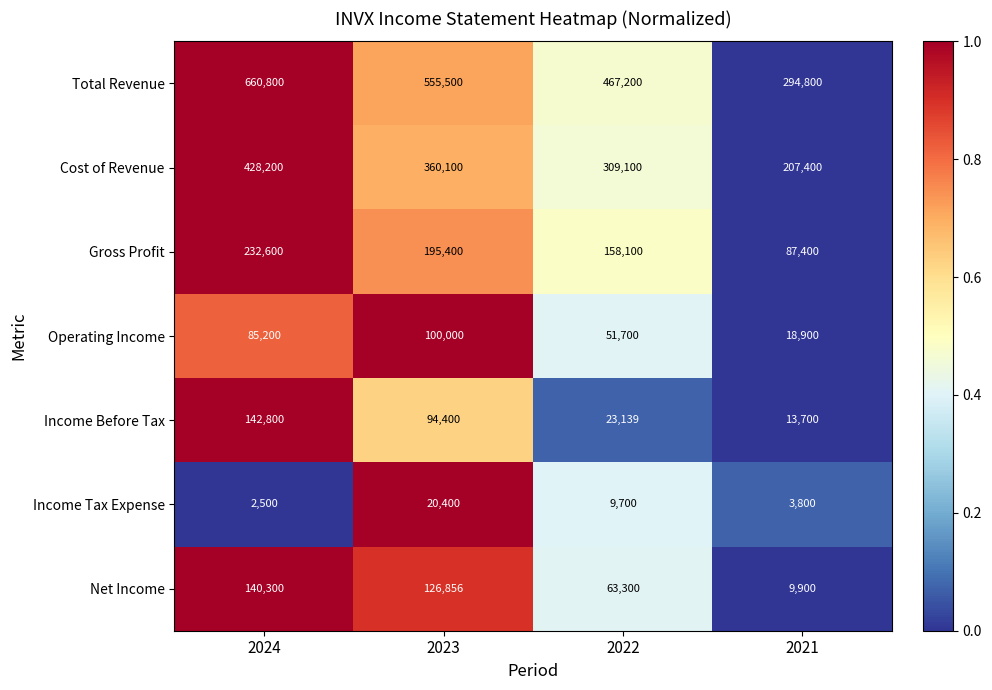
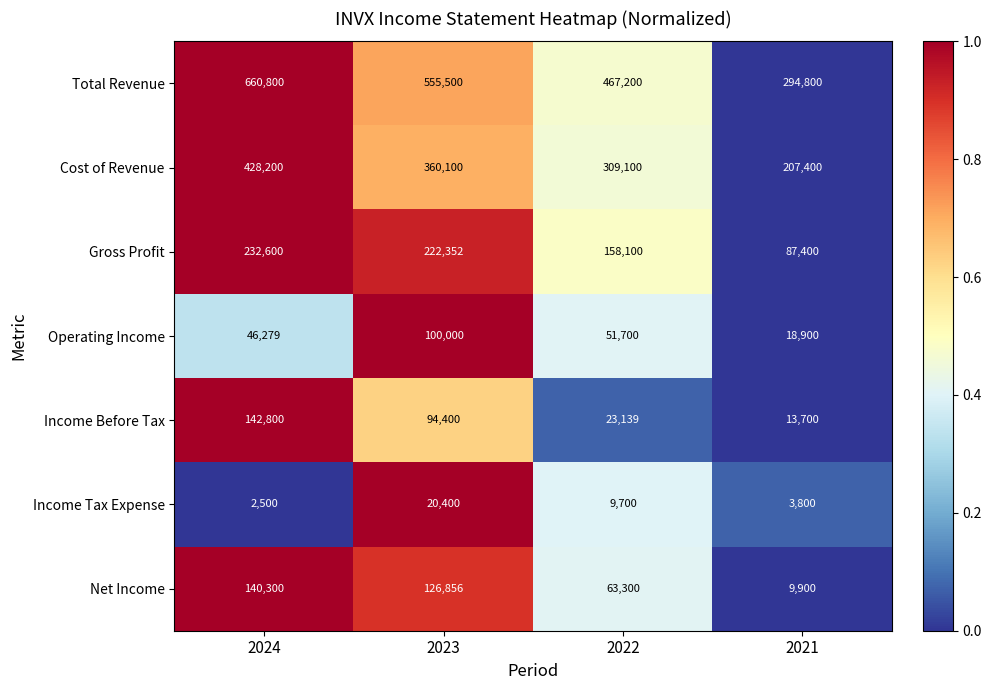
  {
    "Total Revenue": {
      "2024": "660,800",
      "2023": "555,500",
      "2022": "467,200",
      "2021": "294,800"
    },
    "Cost of Revenue": {
      "2024": "428,200",
      "2023": "360,100",
      "2022": "309,100",
      "2021": "207,400"
    },
    "Gross Profit": {
      "2024": "232,600",
-     "2023": "195,400",
+     "2023": "222,352",
      "2022": "158,100",
      "2021": "87,400"
    },
    "Operating Income": {
-     "2024": "85,200",
+     "2024": "46,279",
      "2023": "100,000",
      "2022": "51,700",
      "2021": "18,900"
    },
    "Income Before Tax": {
      "2024": "142,800",
      "2023": "94,400",
      "2022": "23,139",
      "2021": "13,700"
    },
    "Income Tax Expense": {
      "2024": "2,500",
      "2023": "20,400",
      "2022": "9,700",
      "2021": "3,800"
    },
    "Net Income": {
      "2024": "140,300",
      "2023": "126,856",
      "2022": "63,300",
      "2021": "9,900"
    }
  }
